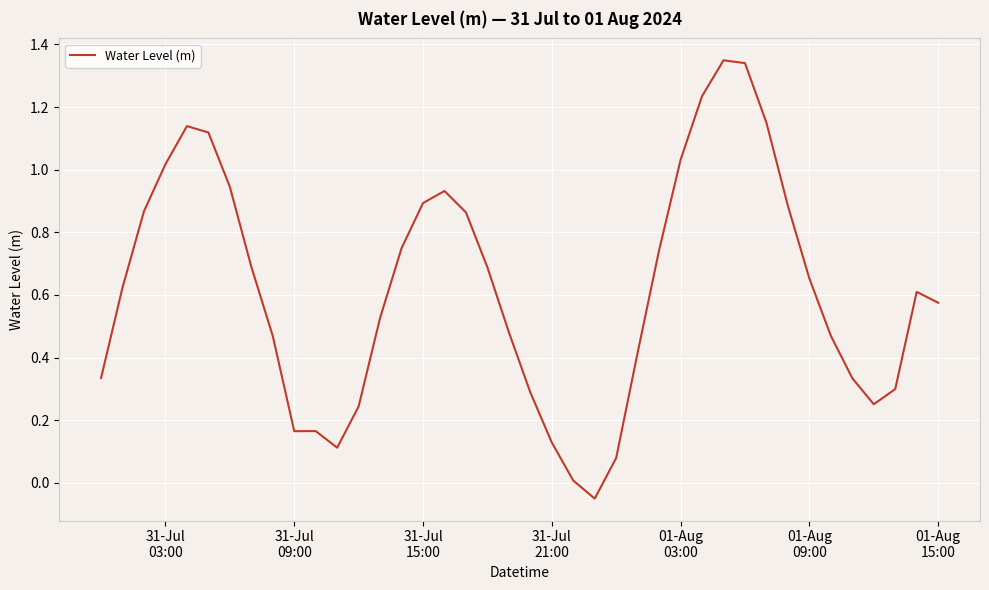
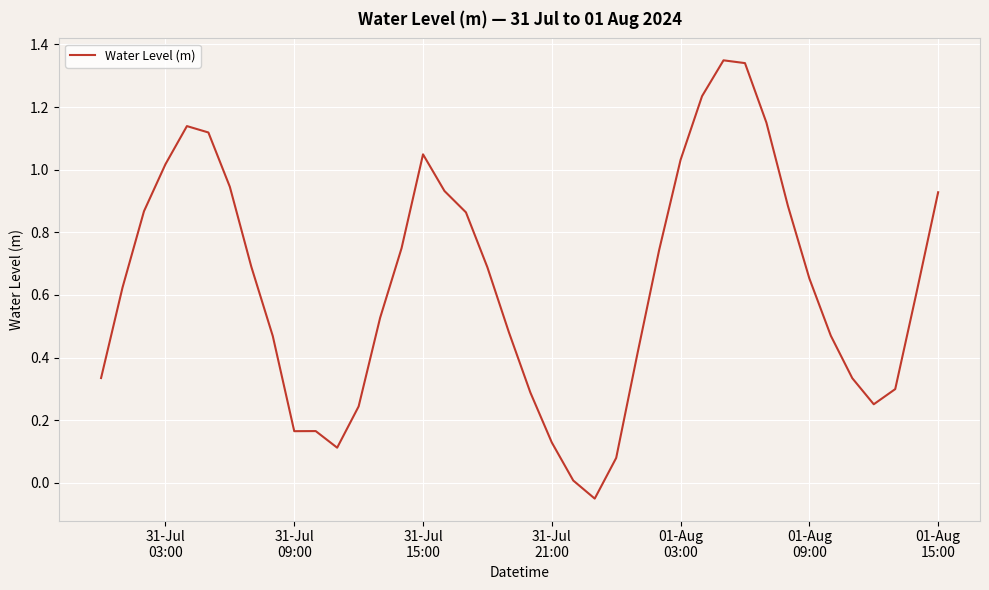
  {
    "31-Jul 03:00": 1.02,
    "31-Jul 09:00": 0.16,
-   "31-Jul 15:00": 0.89,
+   "31-Jul 15:00": 1.05,
    "31-Jul 21:00": 0.13,
    "01-Aug 03:00": 1.03,
    "01-Aug 09:00": 0.65,
-   "01-Aug 15:00": 0.58
+   "01-Aug 15:00": 0.93
  }
